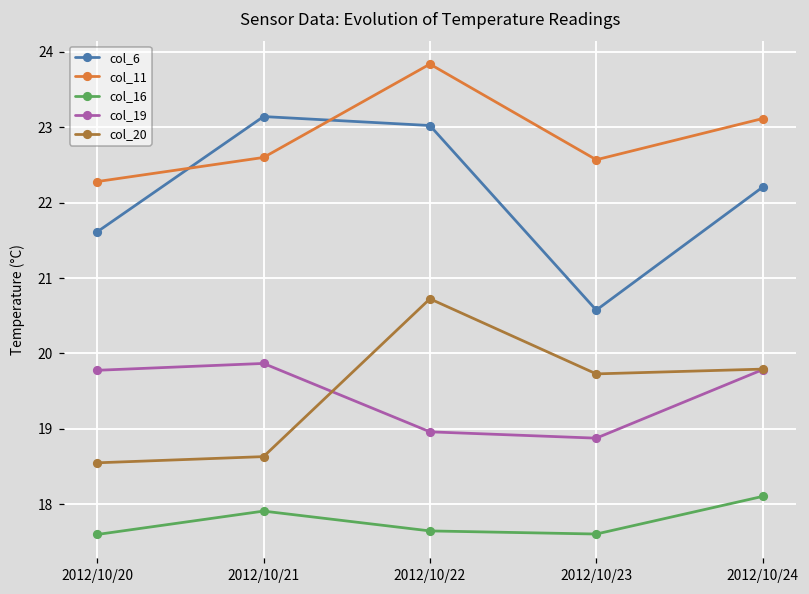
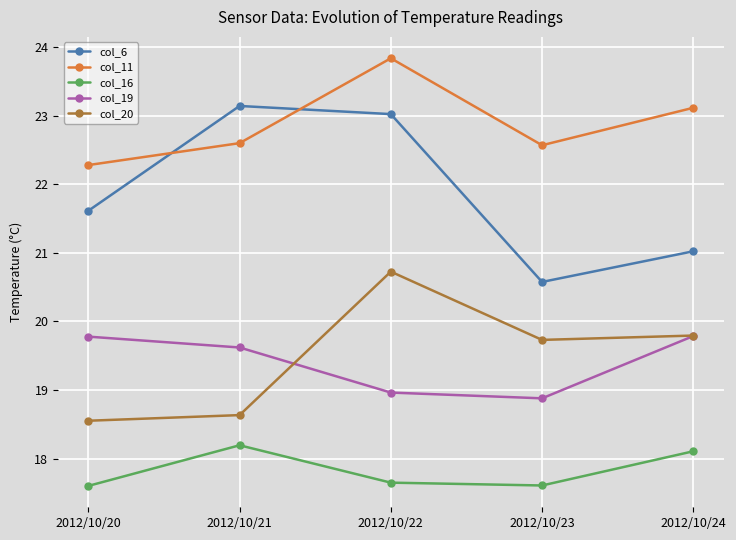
  {
    "col_6": {
      "2012/10/20": 21.6,
      "2012/10/21": 23.1,
      "2012/10/22": 23.0,
      "2012/10/23": 20.6,
-     "2012/10/24": 22.2
+     "2012/10/24": 21.0
    },
    "col_16": {
      "2012/10/20": 17.6,
-     "2012/10/21": 17.9,
+     "2012/10/21": 18.2,
      "2012/10/22": 17.6,
      "2012/10/23": 17.6,
      "2012/10/24": 18.1
    },
    "col_19": {
      "2012/10/20": 19.8,
-     "2012/10/21": 19.9,
+     "2012/10/21": 19.6,
      "2012/10/22": 19.0,
      "2012/10/23": 18.9
    }
  }
